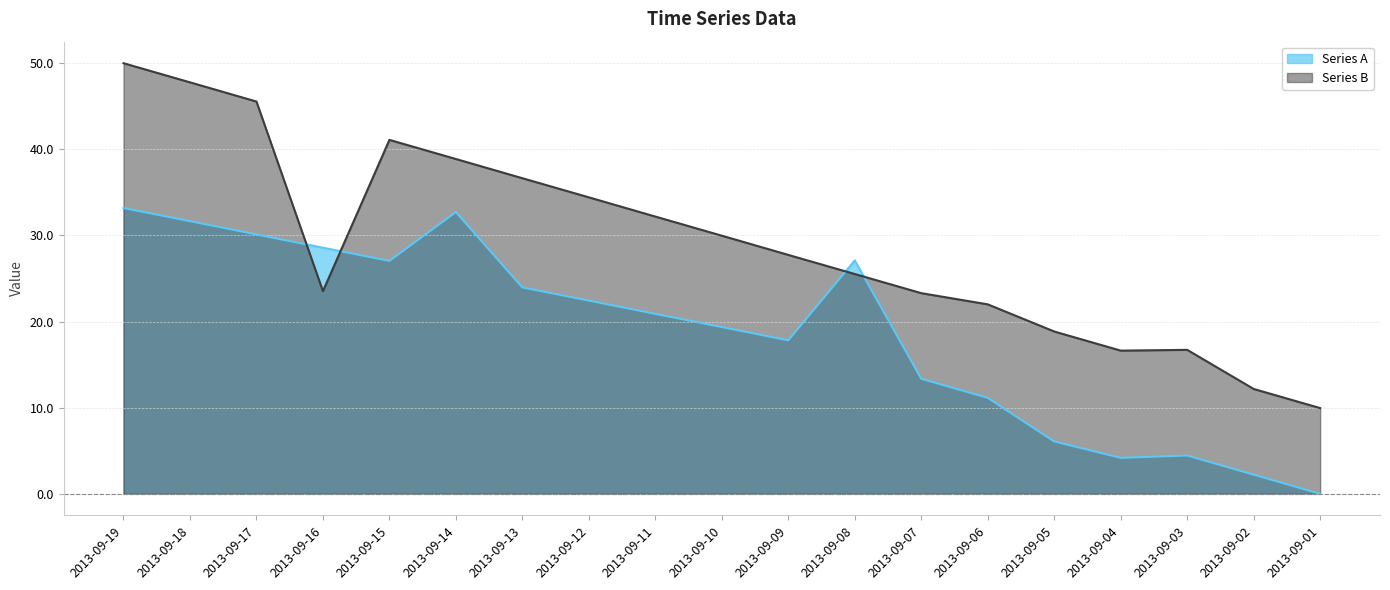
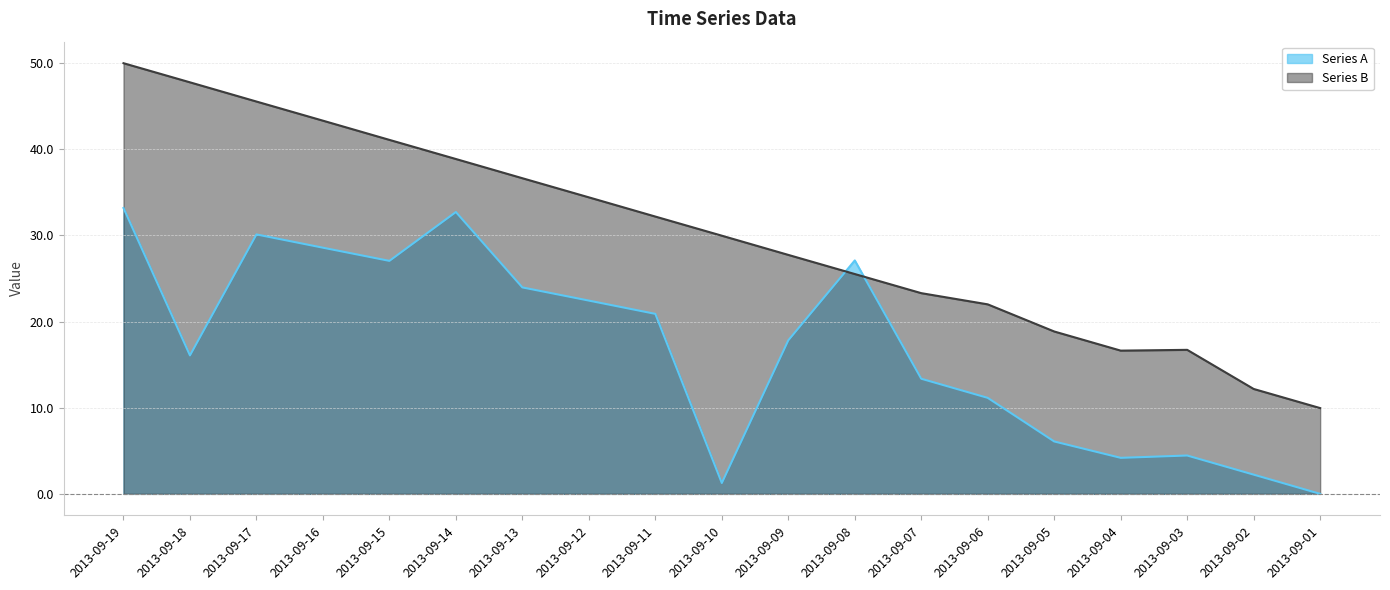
  {
    "Series A": {
      "2013-09-19": 33,
-     "2013-09-18": 32,
+     "2013-09-18": 16,
      "2013-09-17": 30,
      "2013-09-16": 29,
      "2013-09-15": 27,
      "2013-09-14": 33,
      "2013-09-13": 24,
      "2013-09-12": 22,
      "2013-09-11": 21,
-     "2013-09-10": 19,
+     "2013-09-10": 1,
      "2013-09-09": 18,
      "2013-09-08": 27,
      "2013-09-07": 13,
      "2013-09-06": 11,
      "2013-09-05": 6,
      "2013-09-04": 4,
      "2013-09-03": 4,
      "2013-09-02": 2,
      "2013-09-01": 0
    },
    "Series B": {
      "2013-09-19": 50,
      "2013-09-18": 48,
      "2013-09-17": 46,
-     "2013-09-16": 24,
+     "2013-09-16": 43,
      "2013-09-15": 41,
      "2013-09-14": 39,
      "2013-09-13": 37,
      "2013-09-12": 34,
      "2013-09-11": 32,
      "2013-09-10": 30,
      "2013-09-09": 28,
      "2013-09-08": 26,
      "2013-09-07": 23,
      "2013-09-06": 22,
      "2013-09-05": 19,
      "2013-09-04": 17,
      "2013-09-03": 17,
      "2013-09-02": 12,
      "2013-09-01": 10
    }
  }
